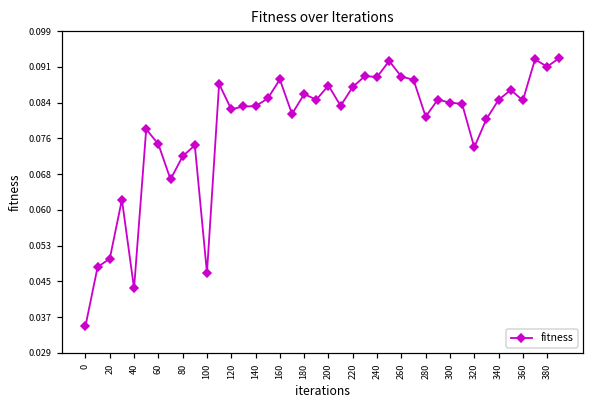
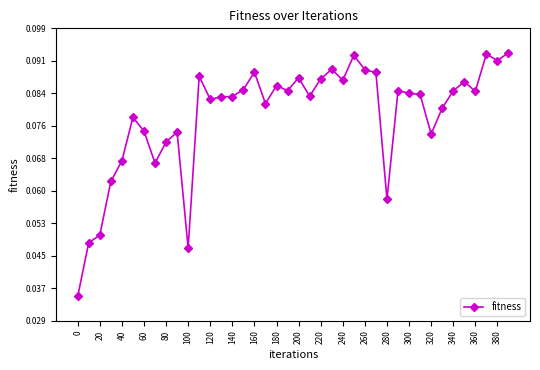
  {
    "0": 0.035,
    "20": 0.050,
-   "40": 0.043,
+   "40": 0.068,
    "60": 0.075,
    "80": 0.072,
    "100": 0.047,
    "120": 0.082,
    "140": 0.083,
    "160": 0.089,
    "180": 0.085,
    "200": 0.087,
    "220": 0.087,
-   "240": 0.089,
+   "240": 0.087,
    "260": 0.089,
-   "280": 0.081,
+   "280": 0.058,
    "300": 0.084,
    "320": 0.074,
    "340": 0.084,
    "360": 0.084,
    "380": 0.091
  }
